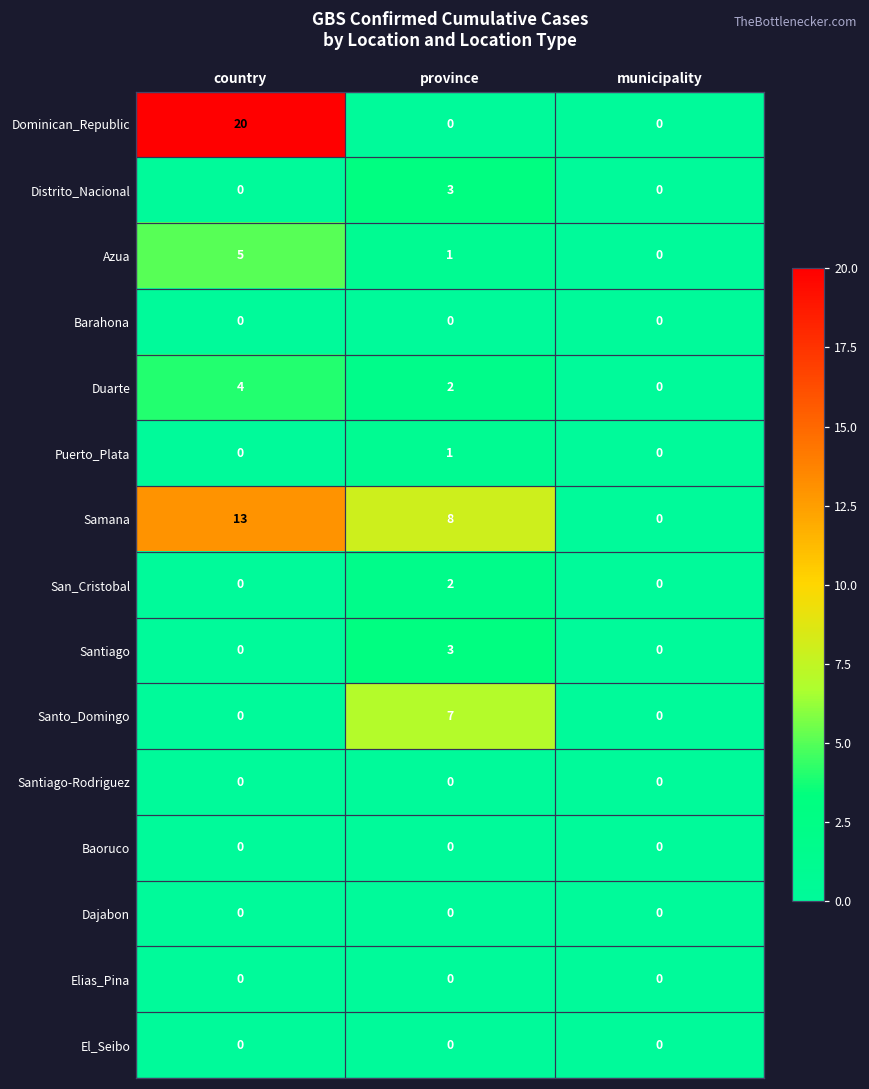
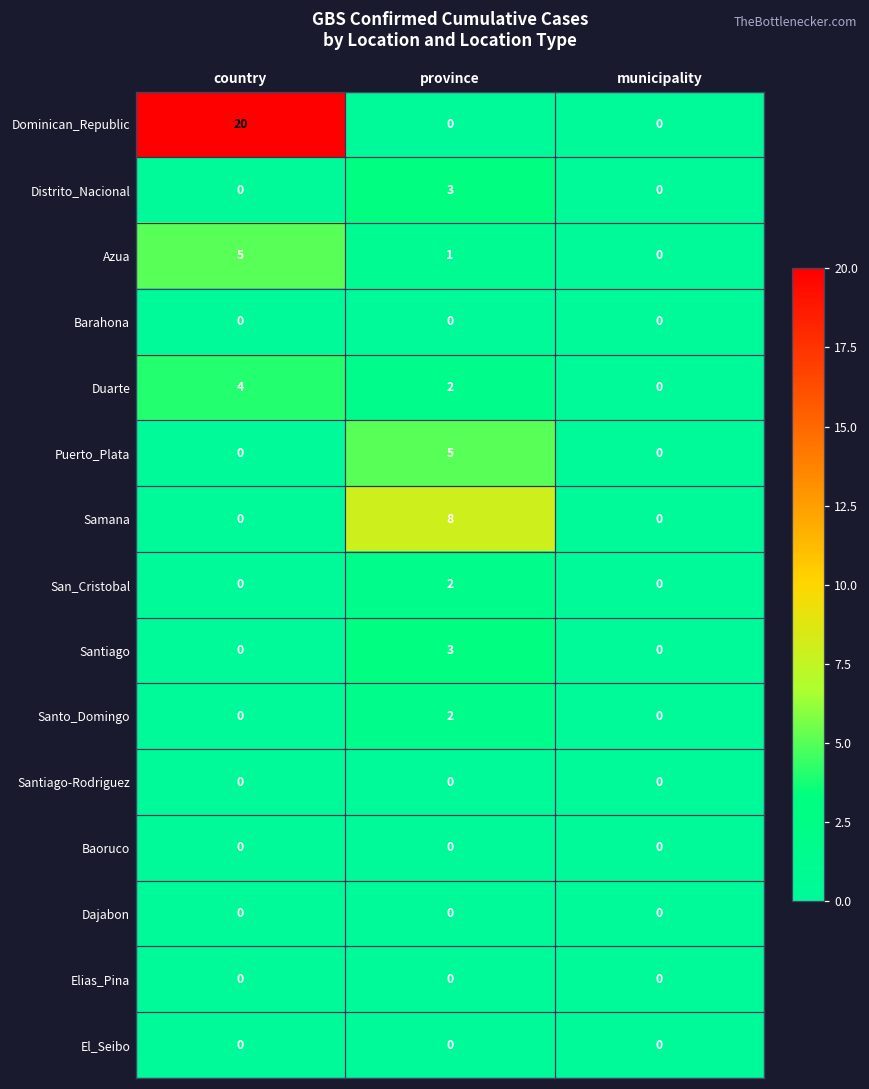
  {
    "Dominican_Republic": {
      "country": 20,
      "province": 0,
      "municipality": 0
    },
    "Distrito_Nacional": {
      "country": 0,
      "province": 3,
      "municipality": 0
    },
    "Azua": {
      "country": 5,
      "province": 1,
      "municipality": 0
    },
    "Barahona": {
      "country": 0,
      "province": 0,
      "municipality": 0
    },
    "Duarte": {
      "country": 4,
      "province": 2,
      "municipality": 0
    },
    "Puerto_Plata": {
      "country": 0,
-     "province": 1,
+     "province": 5,
      "municipality": 0
    },
    "Samana": {
-     "country": 13,
+     "country": 0,
      "province": 8,
      "municipality": 0
    },
    "San_Cristobal": {
      "country": 0,
      "province": 2,
      "municipality": 0
    },
    "Santiago": {
      "country": 0,
      "province": 3,
      "municipality": 0
    },
    "Santo_Domingo": {
      "country": 0,
-     "province": 7,
+     "province": 2,
      "municipality": 0
    },
    "Santiago-Rodriguez": {
      "country": 0,
      "province": 0,
      "municipality": 0
    },
    "Baoruco": {
      "country": 0,
      "province": 0,
      "municipality": 0
    },
    "Dajabon": {
      "country": 0,
      "province": 0,
      "municipality": 0
    },
    "Elias_Pina": {
      "country": 0,
      "province": 0,
      "municipality": 0
    },
    "El_Seibo": {
      "country": 0,
      "province": 0,
      "municipality": 0
    }
  }
